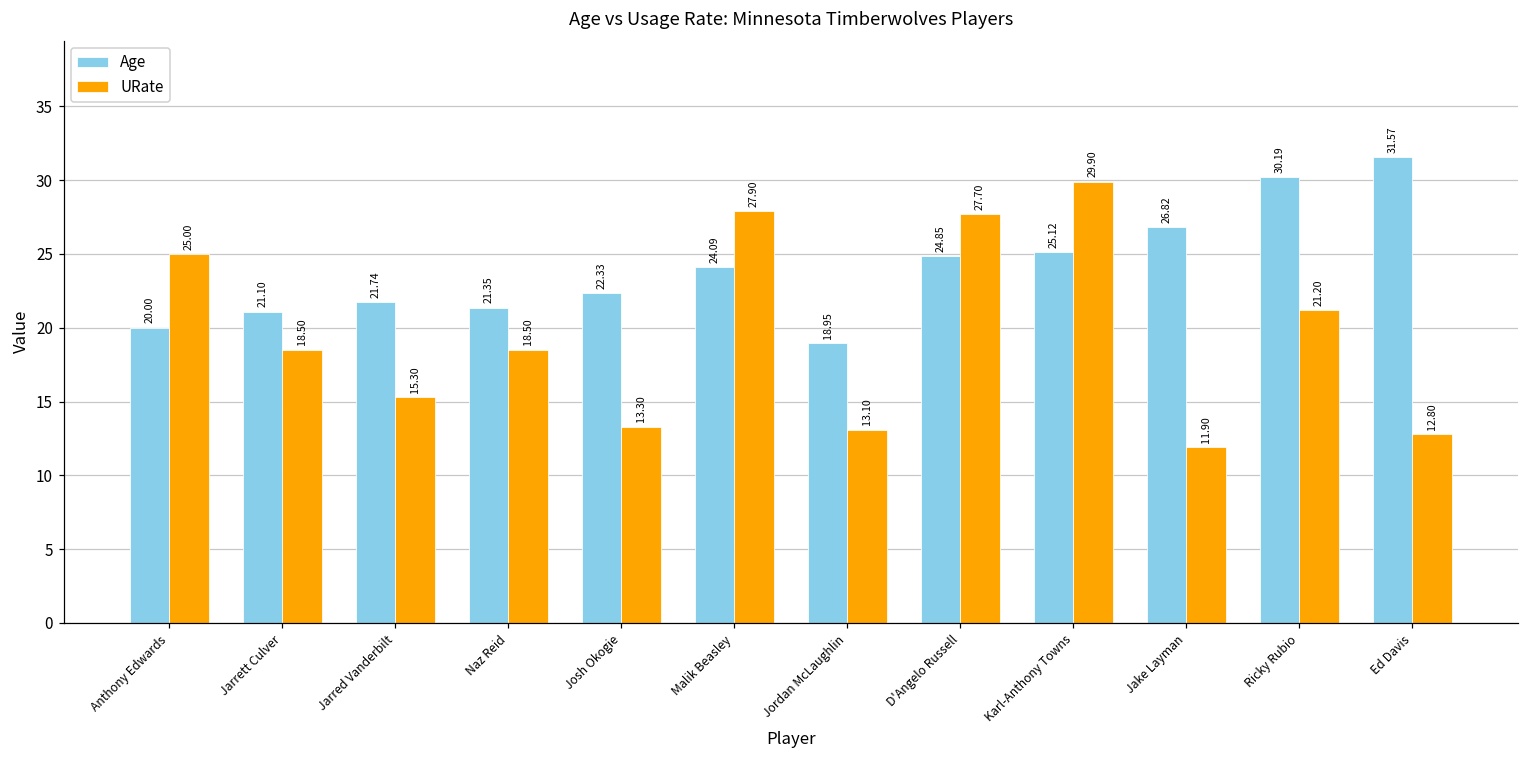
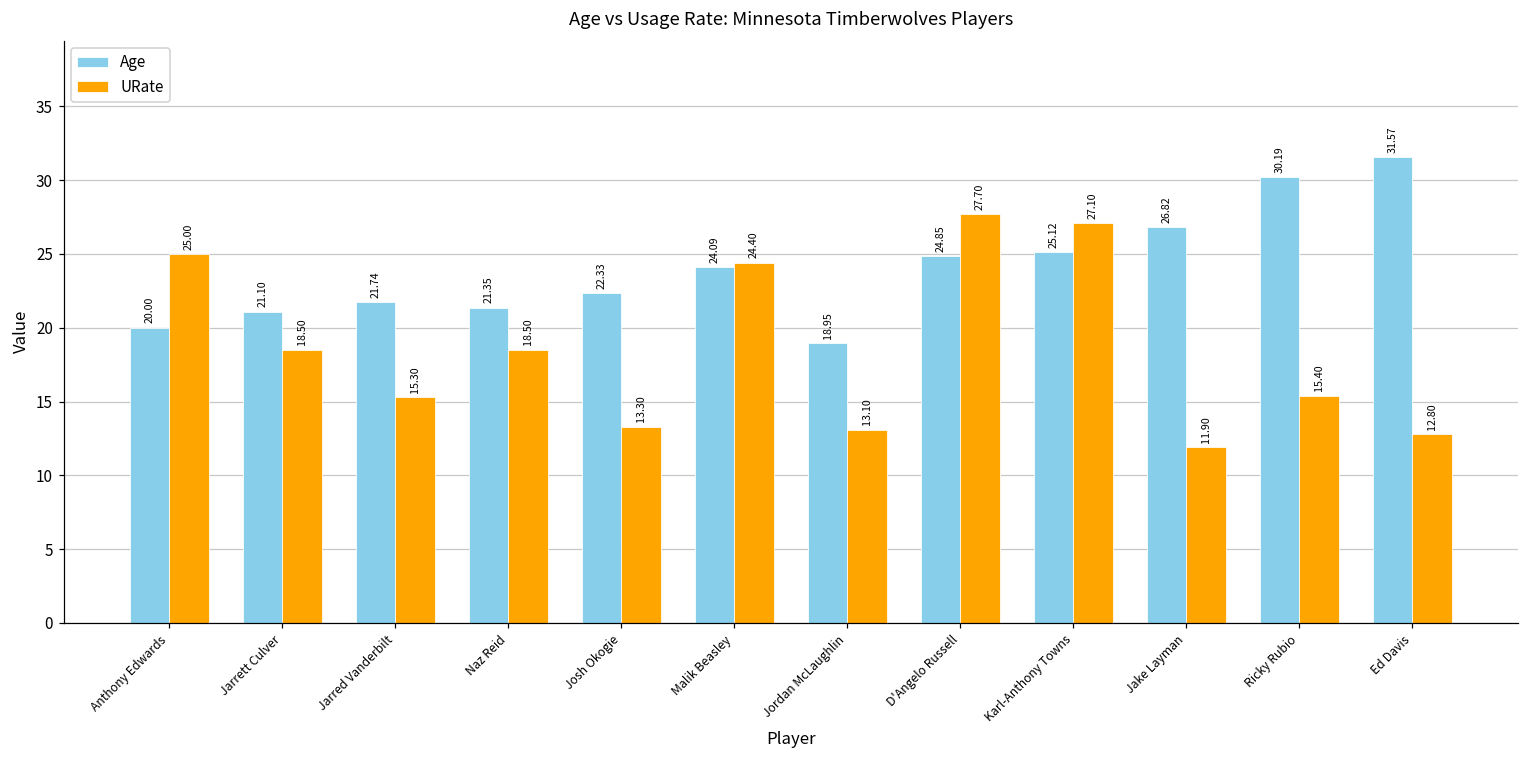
  {
    "Age": {
      "Anthony Edwards": 20.00,
      "Jarrett Culver": 21.10,
      "Jarred Vanderbilt": 21.74,
      "Naz Reid": 21.35,
      "Josh Okogie": 22.33,
      "Malik Beasley": 24.09,
      "Jordan McLaughlin": 18.95,
      "D'Angelo Russell": 24.85,
      "Karl-Anthony Towns": 25.12,
      "Jake Layman": 26.82,
      "Ricky Rubio": 30.19,
      "Ed Davis": 31.57
    },
    "URate": {
      "Anthony Edwards": 25.00,
      "Jarrett Culver": 18.50,
      "Jarred Vanderbilt": 15.30,
      "Naz Reid": 18.50,
      "Josh Okogie": 13.30,
-     "Malik Beasley": 27.90,
+     "Malik Beasley": 24.40,
      "Jordan McLaughlin": 13.10,
      "D'Angelo Russell": 27.70,
-     "Karl-Anthony Towns": 29.90,
+     "Karl-Anthony Towns": 27.10,
      "Jake Layman": 11.90,
-     "Ricky Rubio": 21.20,
+     "Ricky Rubio": 15.40,
      "Ed Davis": 12.80
    }
  }
